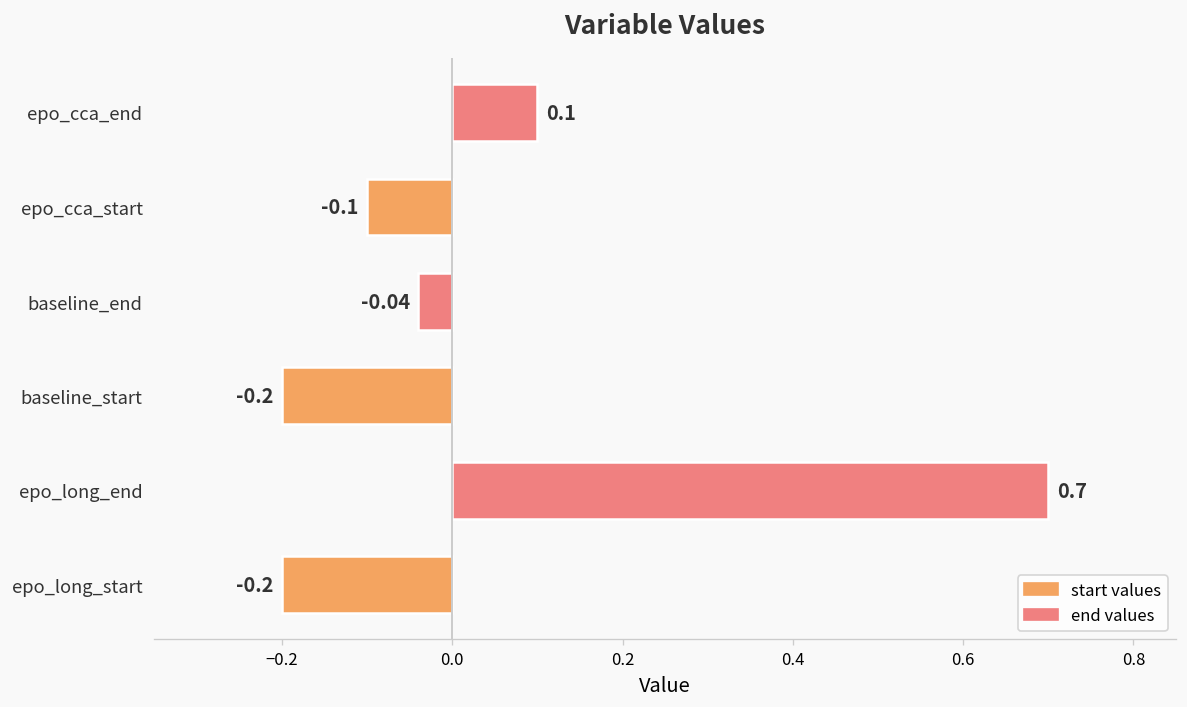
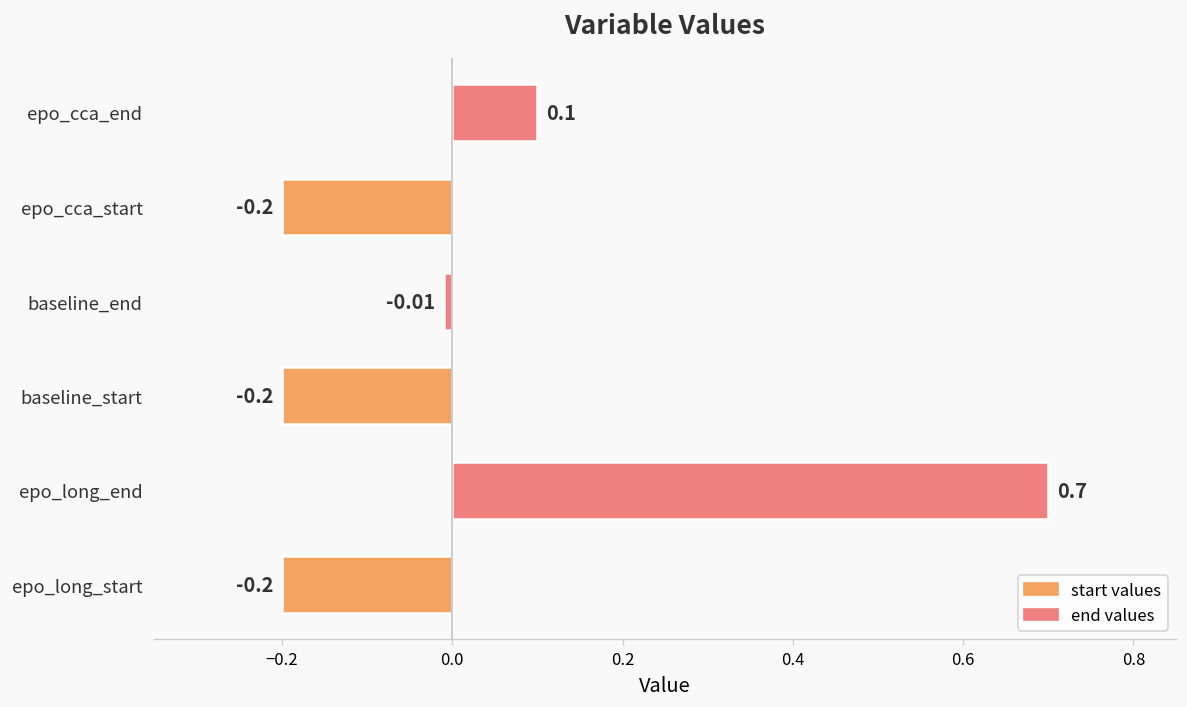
  {
    "epo_cca_end": 0.1,
-   "epo_cca_start": -0.1,
-   "baseline_end": -0.04,
+   "epo_cca_start": -0.2,
+   "baseline_end": -0.01,
    "baseline_start": -0.2,
    "epo_long_end": 0.7,
    "epo_long_start": -0.2
  }
